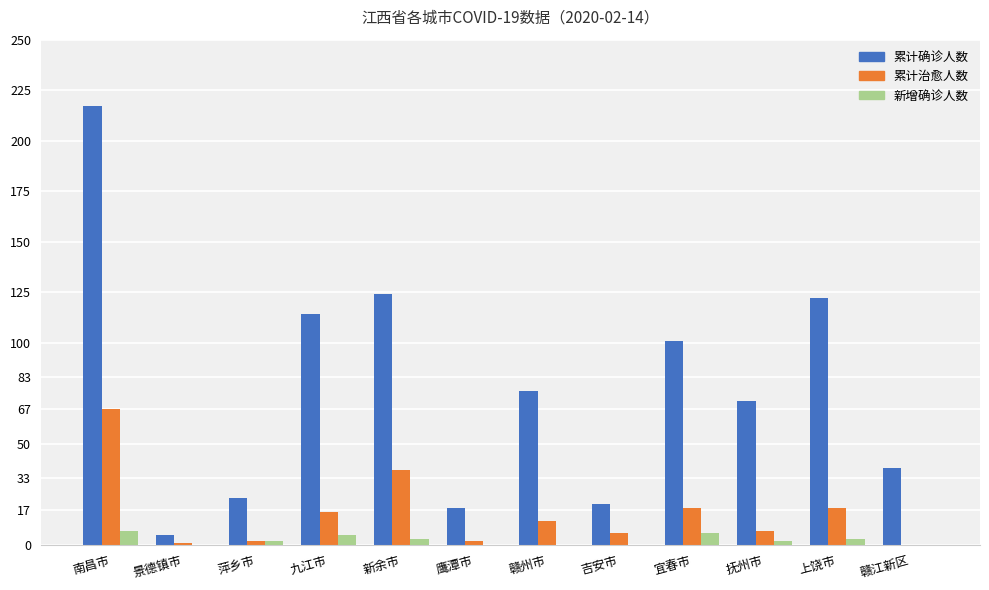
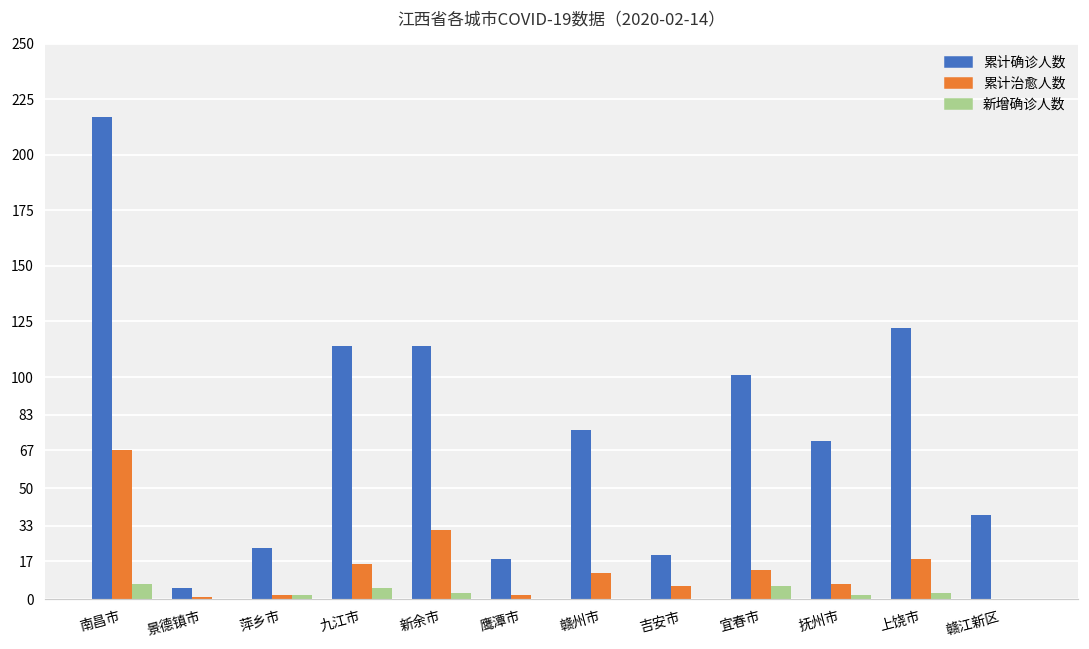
  {
    "累计确诊人数": {
      "南昌市": 217,
      "景德镇市": 5,
      "萍乡市": 23,
      "九江市": 114,
-     "新余市": 124,
+     "新余市": 114,
      "鹰潭市": 18,
      "赣州市": 76,
      "吉安市": 20,
      "宜春市": 101,
      "抚州市": 71,
      "上饶市": 122,
      "赣江新区": 38
    },
    "累计治愈人数": {
      "南昌市": 67,
      "萍乡市": 2,
      "九江市": 16,
-     "新余市": 37,
+     "新余市": 31,
      "鹰潭市": 2,
      "赣州市": 12,
      "吉安市": 6,
-     "宜春市": 18,
+     "宜春市": 13,
      "抚州市": 7,
      "上饶市": 18,
      "赣江新区": 0
    },
    "新增确诊人数": {
      "南昌市": 7,
      "景德镇市": 0,
      "萍乡市": 2,
      "九江市": 5,
      "新余市": 3,
      "鹰潭市": 0,
      "赣州市": 0,
      "吉安市": 0,
      "宜春市": 6,
      "抚州市": 2,
      "上饶市": 3,
      "赣江新区": 0
    }
  }
